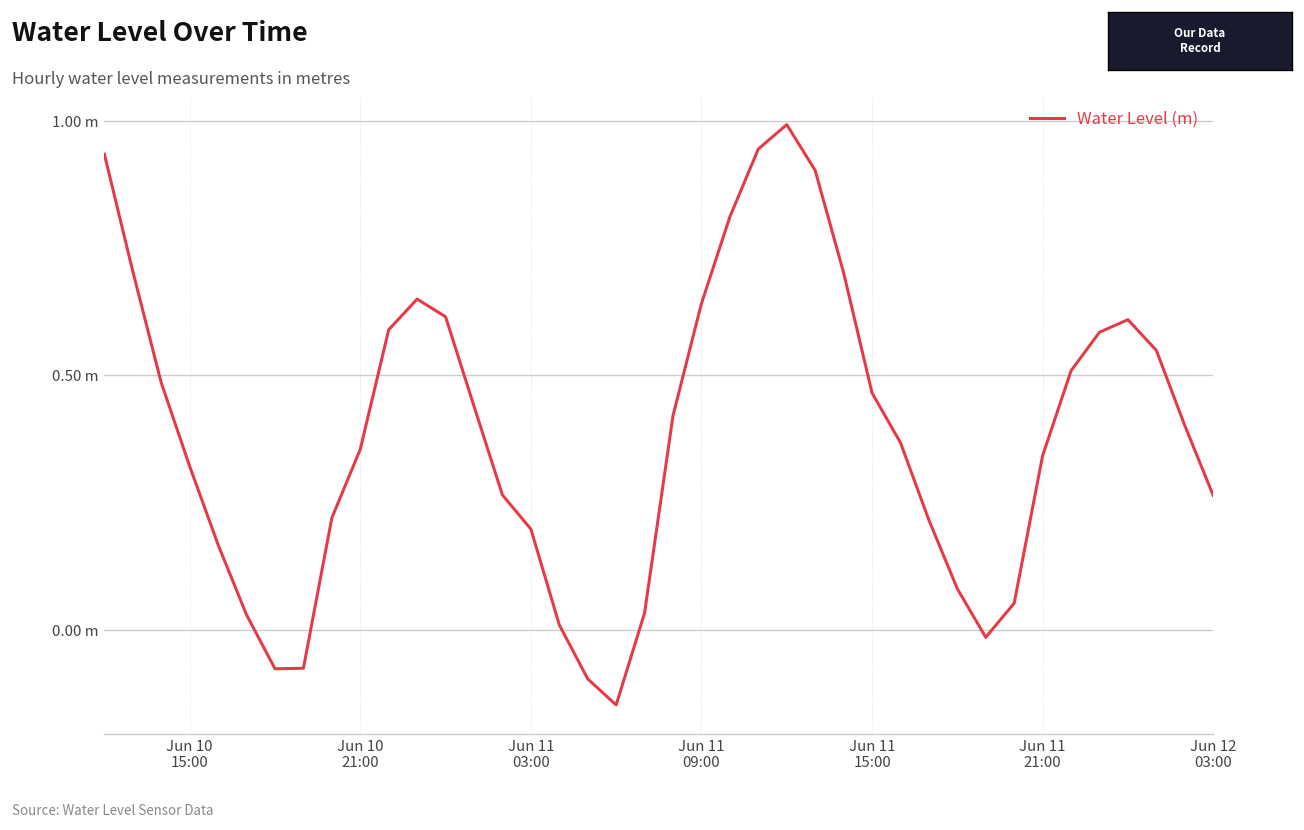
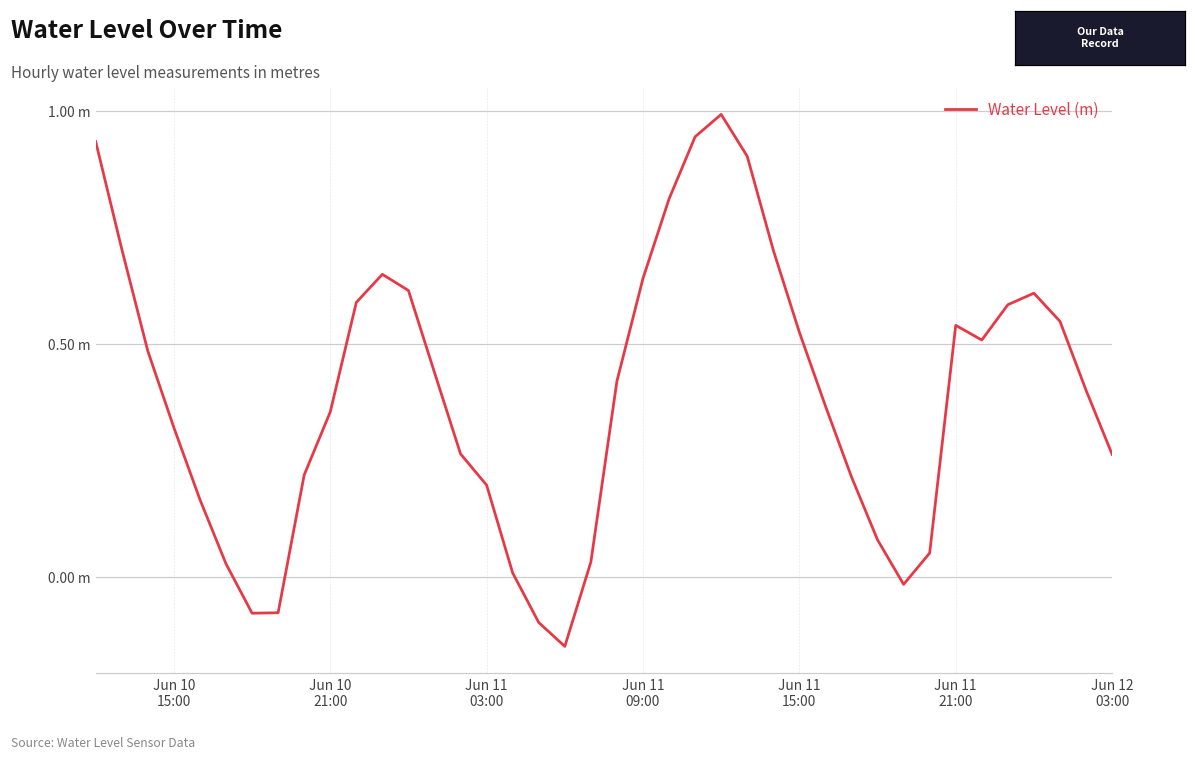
  {
    "Jun 10 15:00": "0.32 m",
    "Jun 10 21:00": "0.35 m",
    "Jun 11 03:00": "0.20 m",
    "Jun 11 09:00": "0.64 m",
-   "Jun 11 15:00": "0.47 m",
-   "Jun 11 21:00": "0.34 m",
+   "Jun 11 15:00": "0.53 m",
+   "Jun 11 21:00": "0.54 m",
    "Jun 12 03:00": "0.26 m"
  }
